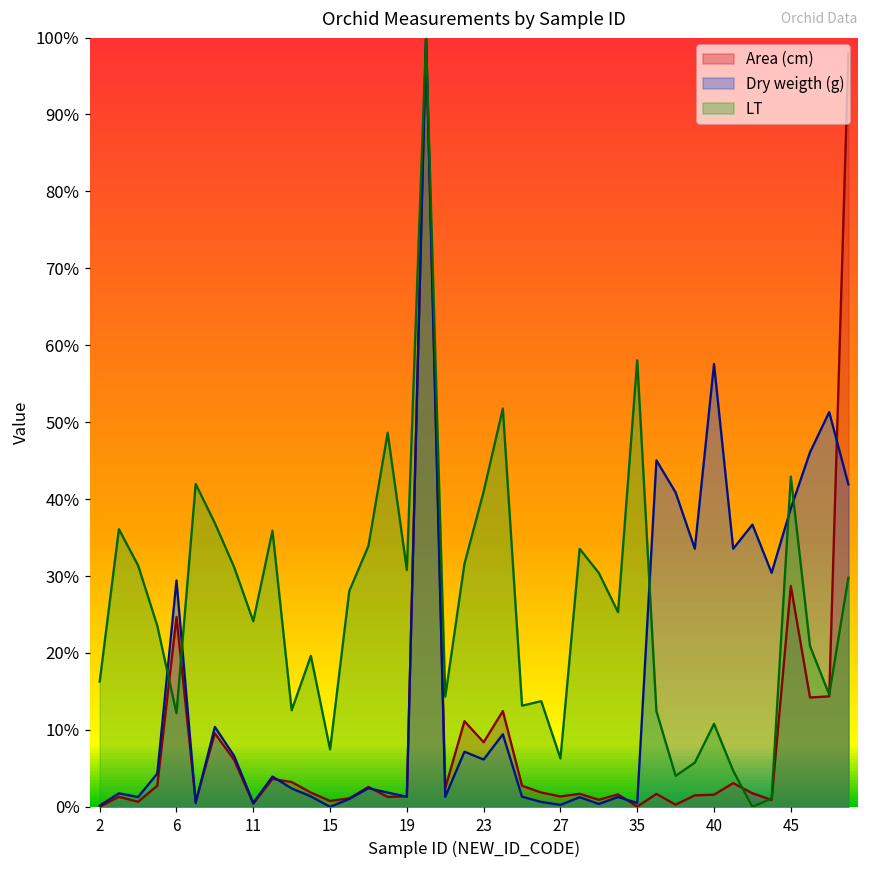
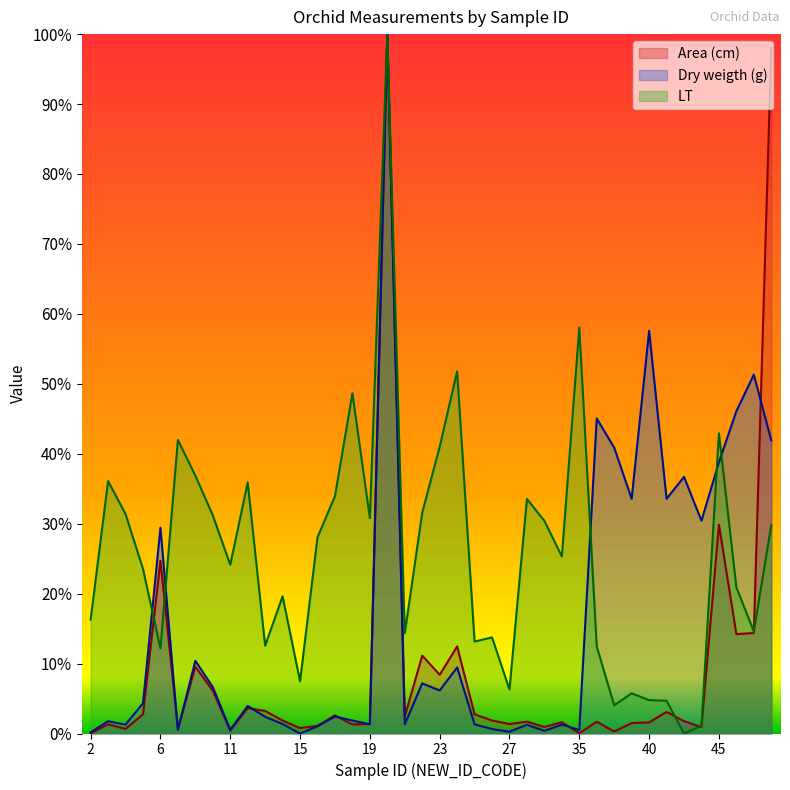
  {
    "Area (cm)": {
      "40": "2%",
-     "45": "29%"
+     "45": "30%"
    },
    "Dry weigth (g)": {
      "40": "58%",
      "45": "39%"
    },
    "LT": {
-     "40": "11%",
+     "40": "5%",
      "45": "43%"
    }
  }
